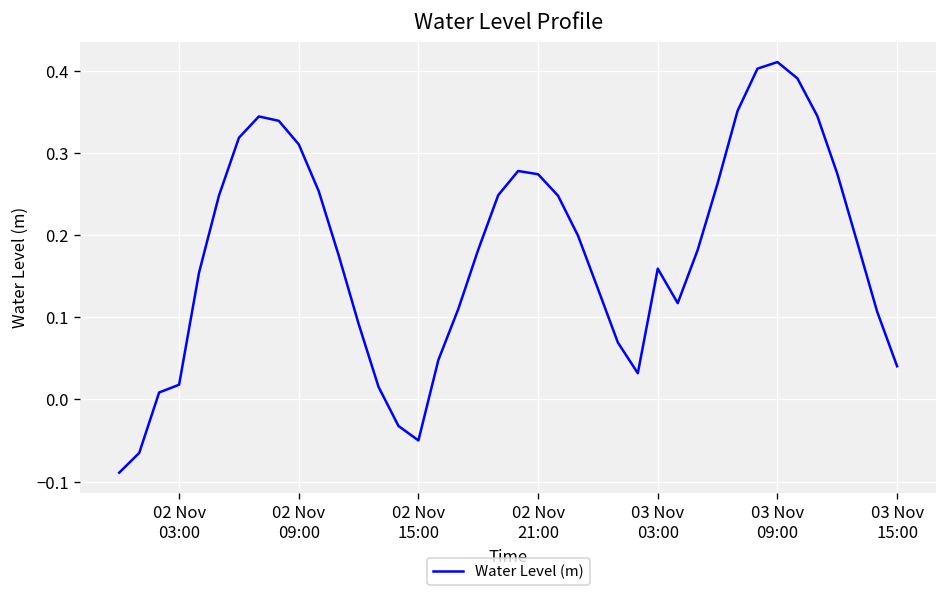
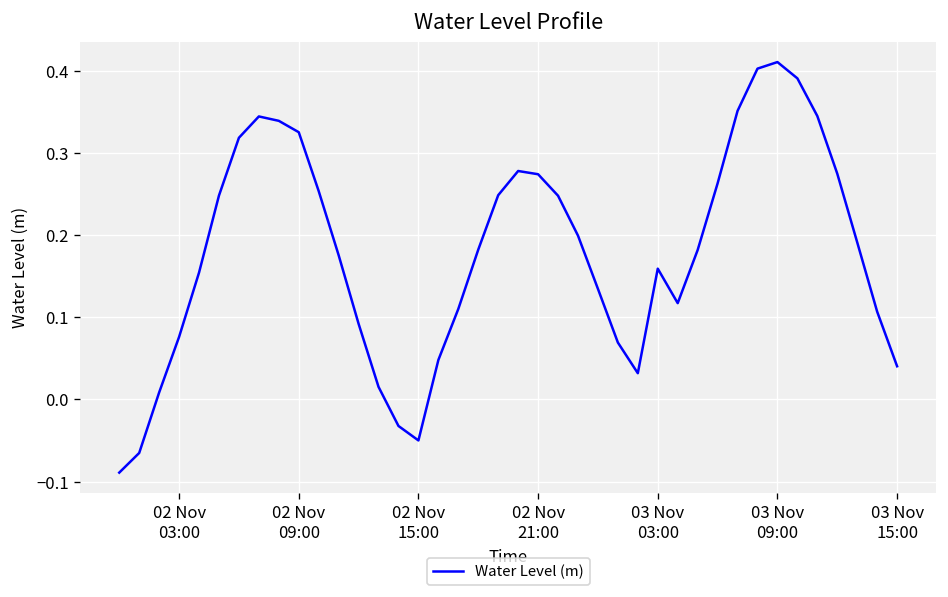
  {
-   "02 Nov 03:00": 0.02,
-   "02 Nov 09:00": 0.31,
+   "02 Nov 03:00": 0.08,
+   "02 Nov 09:00": 0.33,
    "02 Nov 15:00": -0.05,
    "02 Nov 21:00": 0.27,
    "03 Nov 03:00": 0.16,
    "03 Nov 09:00": 0.41,
    "03 Nov 15:00": 0.04
  }
